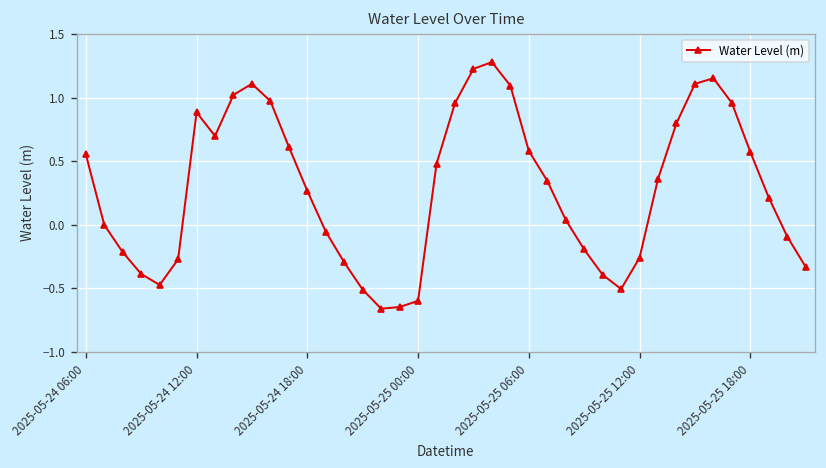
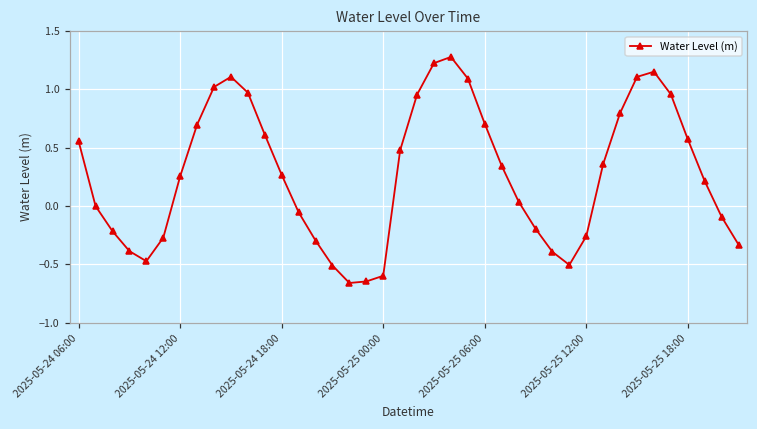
  {
    "2025-05-24 06:00": 0.55,
-   "2025-05-24 12:00": 0.88,
+   "2025-05-24 12:00": 0.26,
    "2025-05-24 18:00": 0.27,
    "2025-05-25 00:00": -0.60,
-   "2025-05-25 06:00": 0.58,
+   "2025-05-25 06:00": 0.71,
    "2025-05-25 12:00": -0.26,
    "2025-05-25 18:00": 0.57
  }
